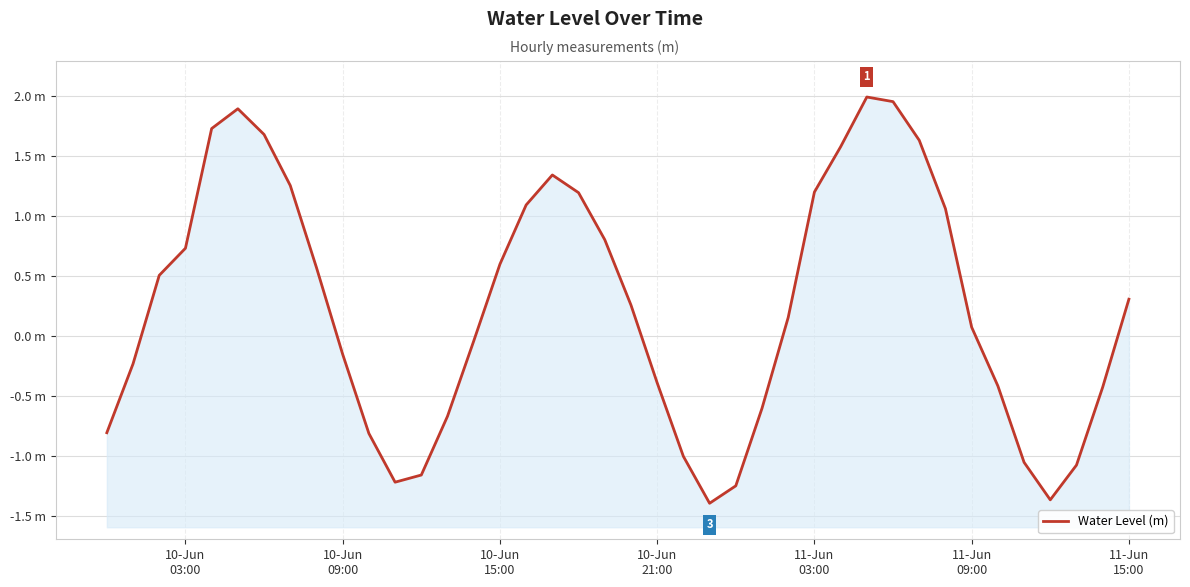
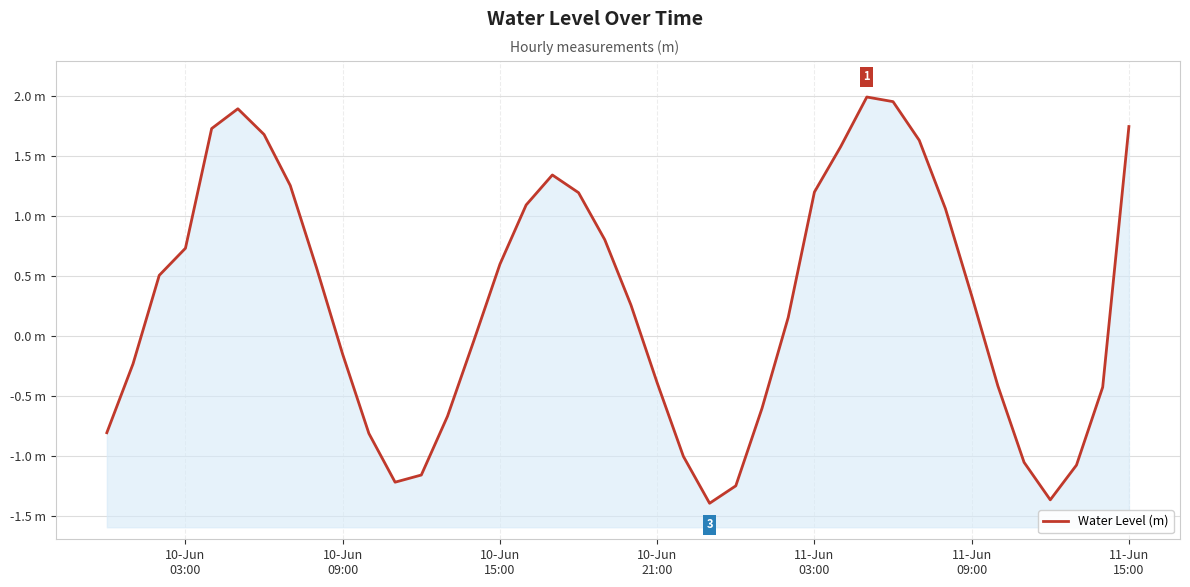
  {
    "10-Jun 03:00": "0.73 m",
    "10-Jun 09:00": "-0.15 m",
    "10-Jun 15:00": "0.60 m",
    "10-Jun 21:00": "-0.39 m",
    "11-Jun 03:00": "1.20 m",
-   "11-Jun 09:00": "0.07 m",
-   "11-Jun 15:00": "0.31 m"
+   "11-Jun 09:00": "0.34 m",
+   "11-Jun 15:00": "1.75 m"
  }
